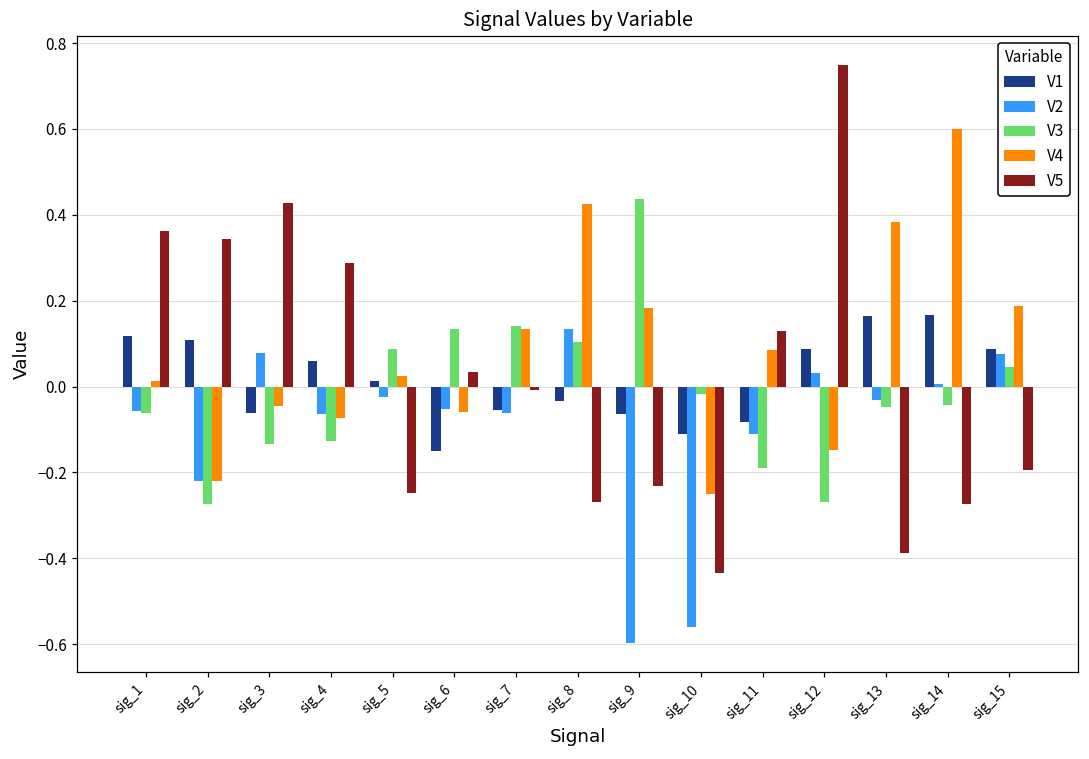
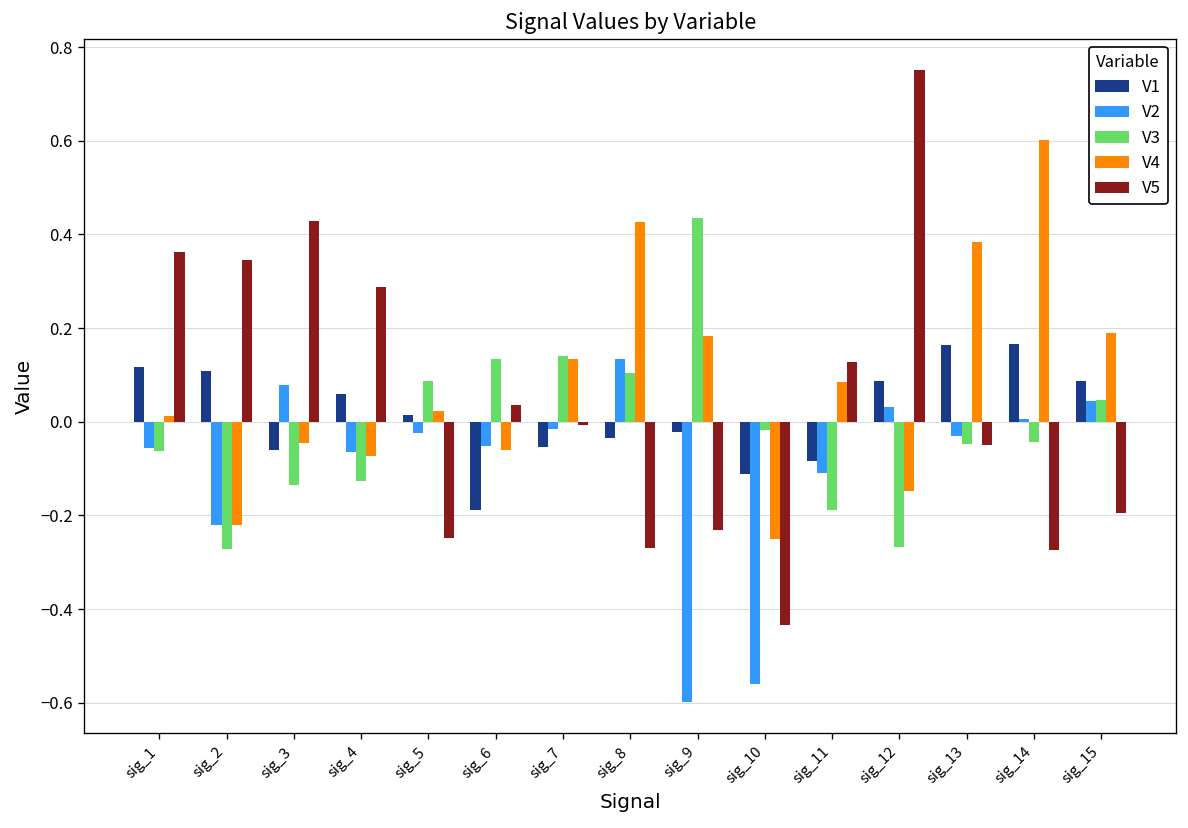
  {
    "V1": {
      "sig_1": 0.12,
      "sig_2": 0.11,
      "sig_3": -0.06,
      "sig_4": 0.06,
      "sig_5": 0.01,
-     "sig_6": -0.15,
+     "sig_6": -0.19,
      "sig_7": -0.05,
      "sig_8": -0.03,
-     "sig_9": -0.06,
+     "sig_9": -0.02,
      "sig_10": -0.11,
      "sig_11": -0.08,
      "sig_12": 0.09,
      "sig_13": 0.16,
      "sig_14": 0.17,
      "sig_15": 0.09
    },
    "V2": {
      "sig_1": -0.06,
      "sig_2": -0.22,
      "sig_3": 0.08,
      "sig_4": -0.06,
      "sig_5": -0.02,
      "sig_6": -0.05,
-     "sig_7": -0.06,
+     "sig_7": -0.01,
      "sig_8": 0.13,
      "sig_9": -0.60,
      "sig_10": -0.56,
      "sig_11": -0.11,
      "sig_12": 0.03,
      "sig_13": -0.03,
-     "sig_15": 0.08
+     "sig_15": 0.04
    },
    "V3": {
      "sig_1": -0.06,
      "sig_2": -0.27,
      "sig_3": -0.13,
      "sig_4": -0.13,
      "sig_5": 0.09,
      "sig_6": 0.13,
      "sig_7": 0.14,
      "sig_8": 0.10,
      "sig_9": 0.44,
      "sig_10": -0.02,
      "sig_11": -0.19,
      "sig_12": -0.27,
      "sig_13": -0.05,
      "sig_14": -0.04,
      "sig_15": 0.05
    },
    "V4": {
      "sig_1": 0.01,
      "sig_2": -0.22,
      "sig_3": -0.05,
      "sig_4": -0.07,
      "sig_5": 0.02,
      "sig_6": -0.06,
      "sig_7": 0.13,
      "sig_8": 0.43,
      "sig_9": 0.18,
      "sig_10": -0.25,
      "sig_11": 0.09,
      "sig_12": -0.15,
      "sig_13": 0.38,
      "sig_14": 0.60,
      "sig_15": 0.19
    },
    "V5": {
      "sig_1": 0.36,
      "sig_2": 0.34,
      "sig_3": 0.43,
      "sig_4": 0.29,
      "sig_5": -0.25,
      "sig_6": 0.04,
      "sig_7": -0.01,
      "sig_8": -0.27,
      "sig_9": -0.23,
      "sig_10": -0.43,
      "sig_11": 0.13,
      "sig_12": 0.75,
-     "sig_13": -0.39,
+     "sig_13": -0.05,
      "sig_14": -0.27,
      "sig_15": -0.20
    }
  }
